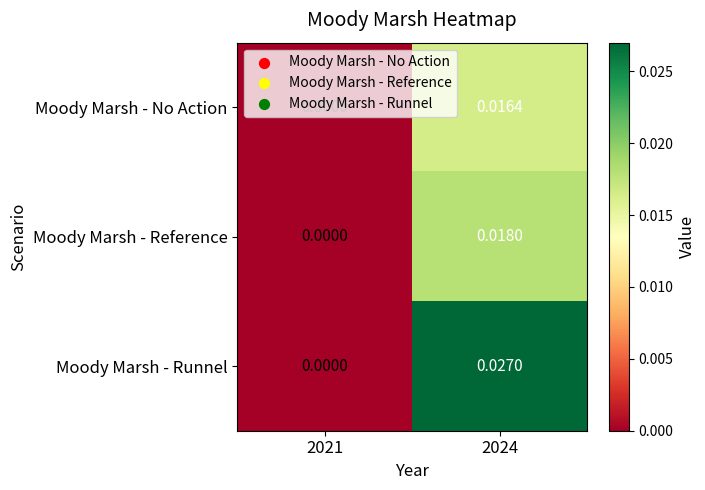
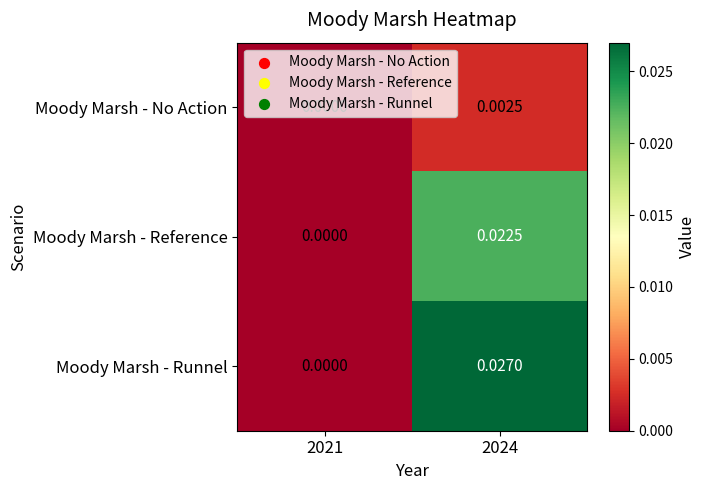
  {
    "Moody Marsh - No Action": {
-     "2024": 0.0164
+     "2024": 0.0025
    },
    "Moody Marsh - Reference": {
      "2021": 0.0000,
-     "2024": 0.0180
+     "2024": 0.0225
    },
    "Moody Marsh - Runnel": {
      "2021": 0.0000,
      "2024": 0.0270
    }
  }
